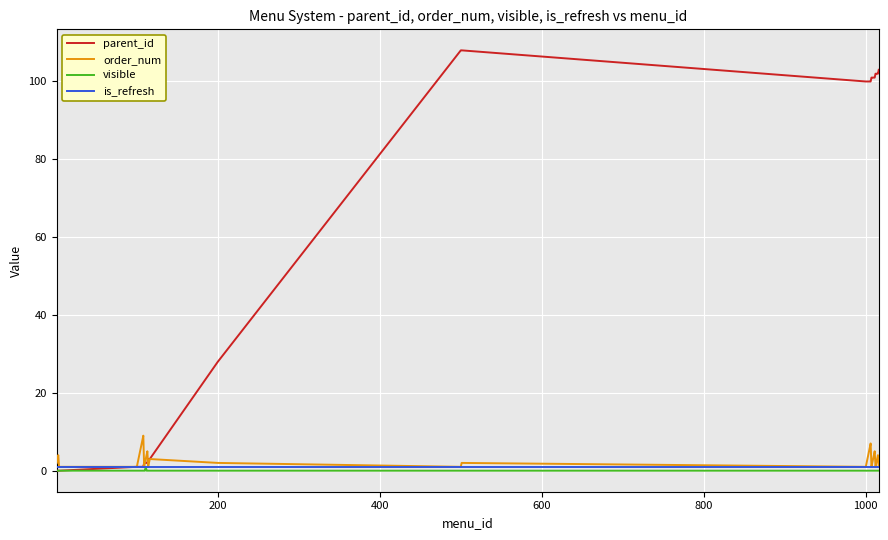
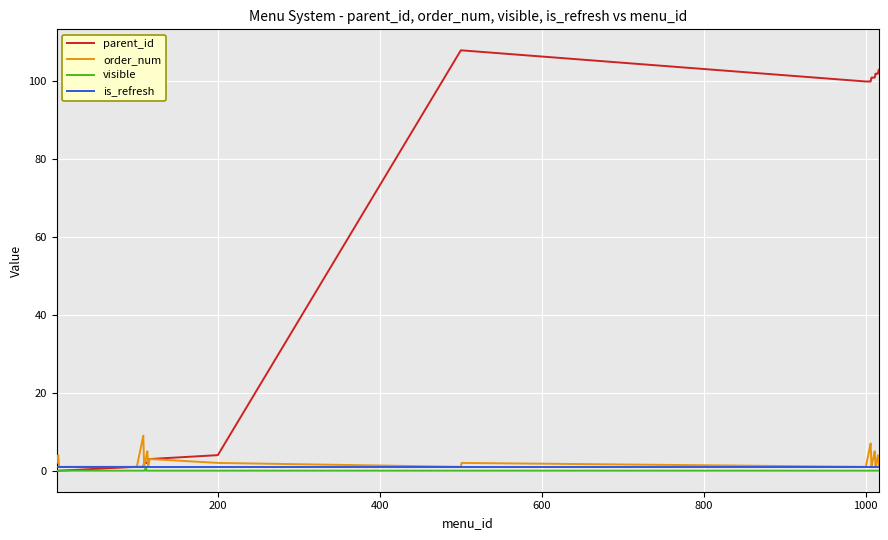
  {
    "parent_id": {
-     "200": 28,
+     "200": 4,
      "1000": 100
    },
    "order_num": {
      "200": 2
    },
    "visible": {
      "200": 0,
      "1000": 0
    },
    "is_refresh": {
      "200": 1
    }
  }
